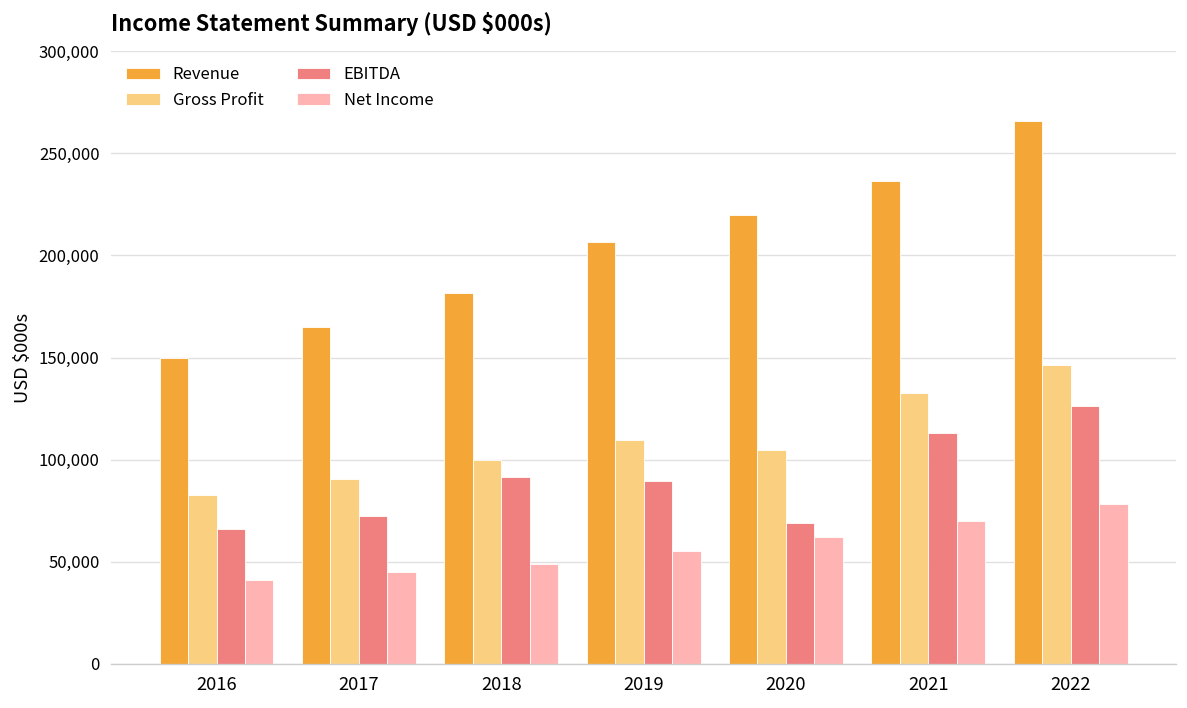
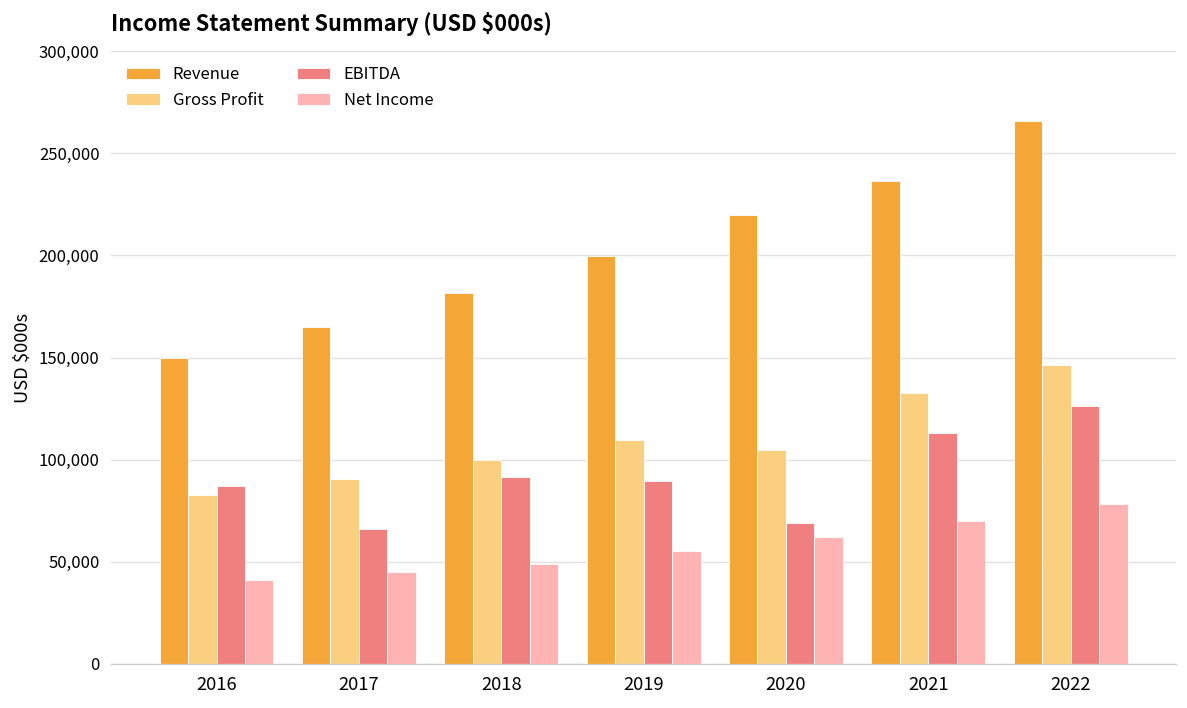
  {
    "Revenue": {
      "2016": "150,000",
      "2017": "165,000",
      "2018": "182,000",
-     "2019": "206,000",
+     "2019": "200,000",
      "2020": "220,000",
      "2021": "236,000",
      "2022": "266,000"
    },
    "EBITDA": {
-     "2016": "66,000",
-     "2017": "73,000",
+     "2016": "87,000",
+     "2017": "66,000",
      "2018": "91,000",
      "2019": "90,000",
      "2020": "69,000",
      "2021": "113,000",
      "2022": "126,000"
    }
  }
